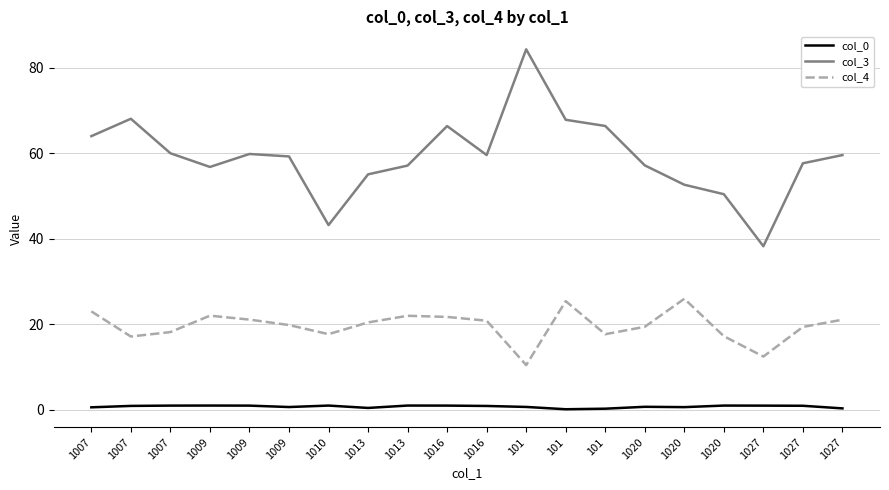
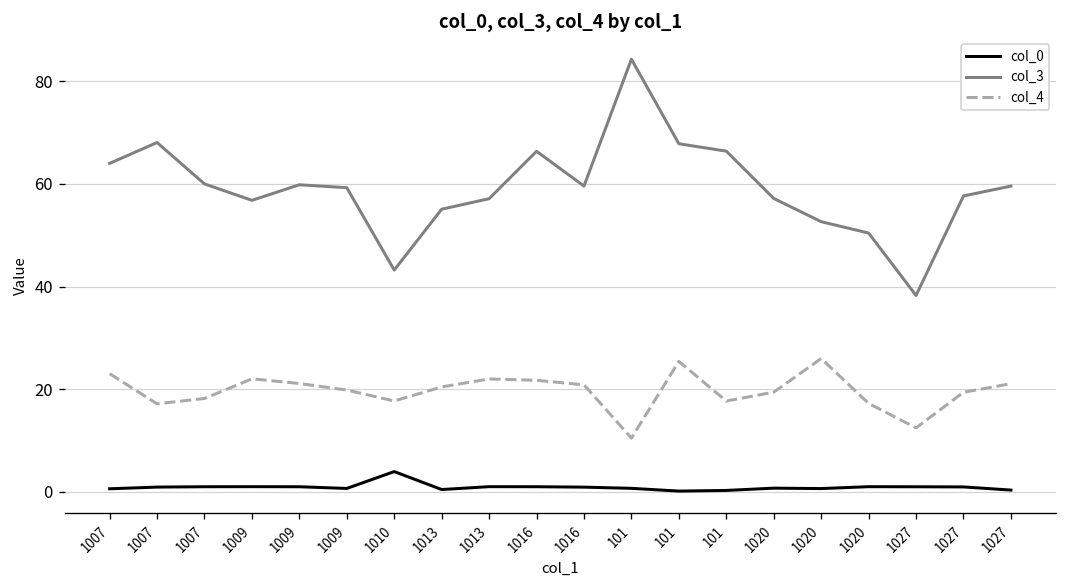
  {
    "col_0": {
-     "1010": 1
+     "1010": 4
    },
    "col_3": {
      "1010": 43
    },
    "col_4": {
      "1010": 18
    }
  }
